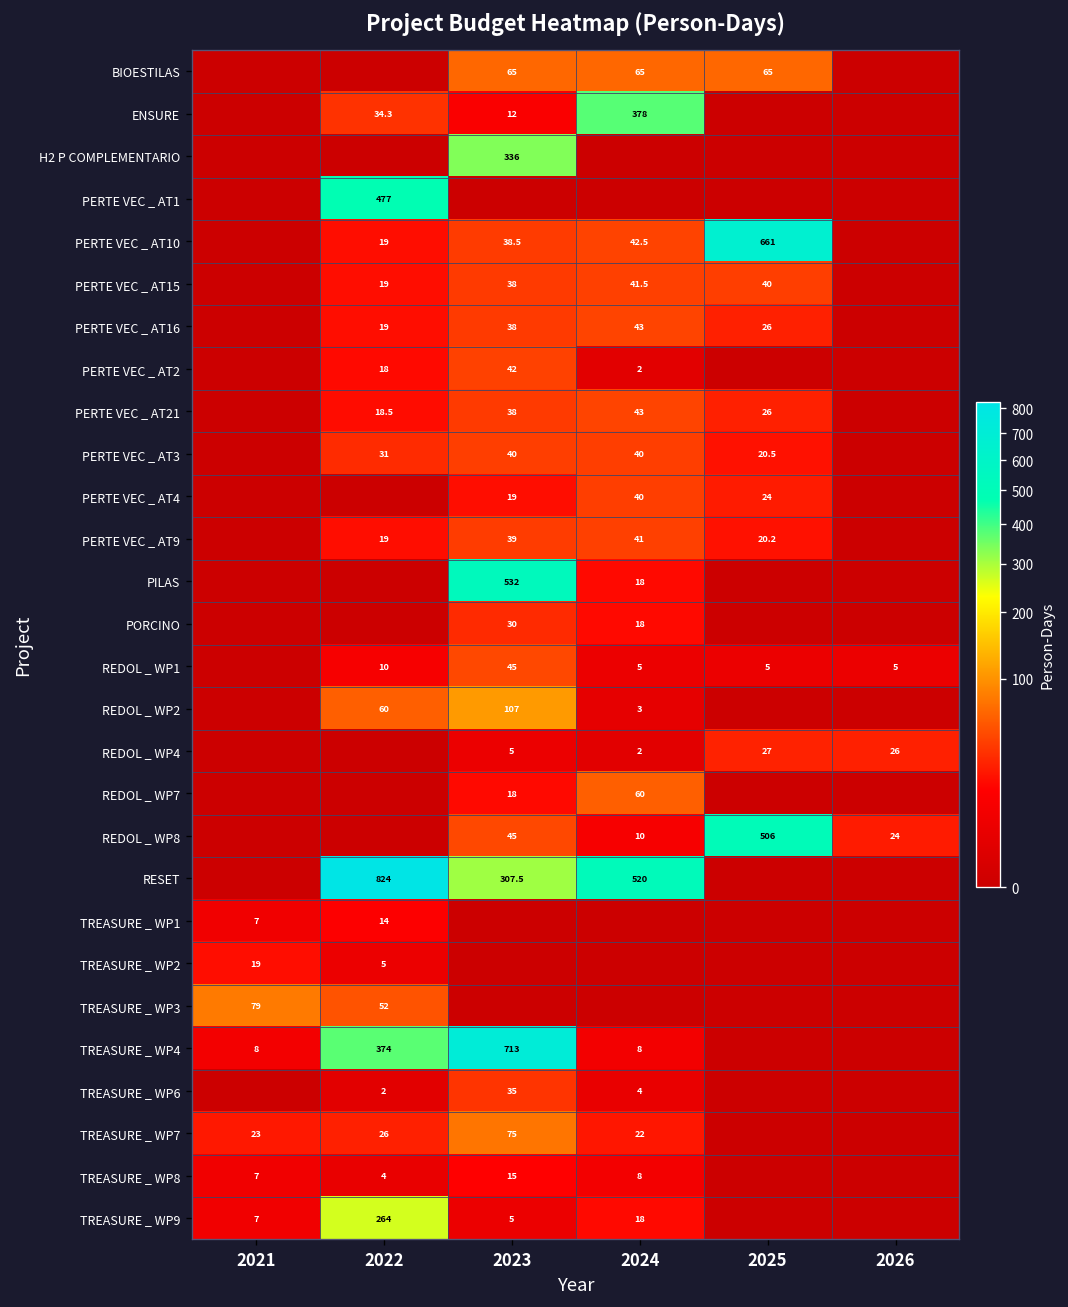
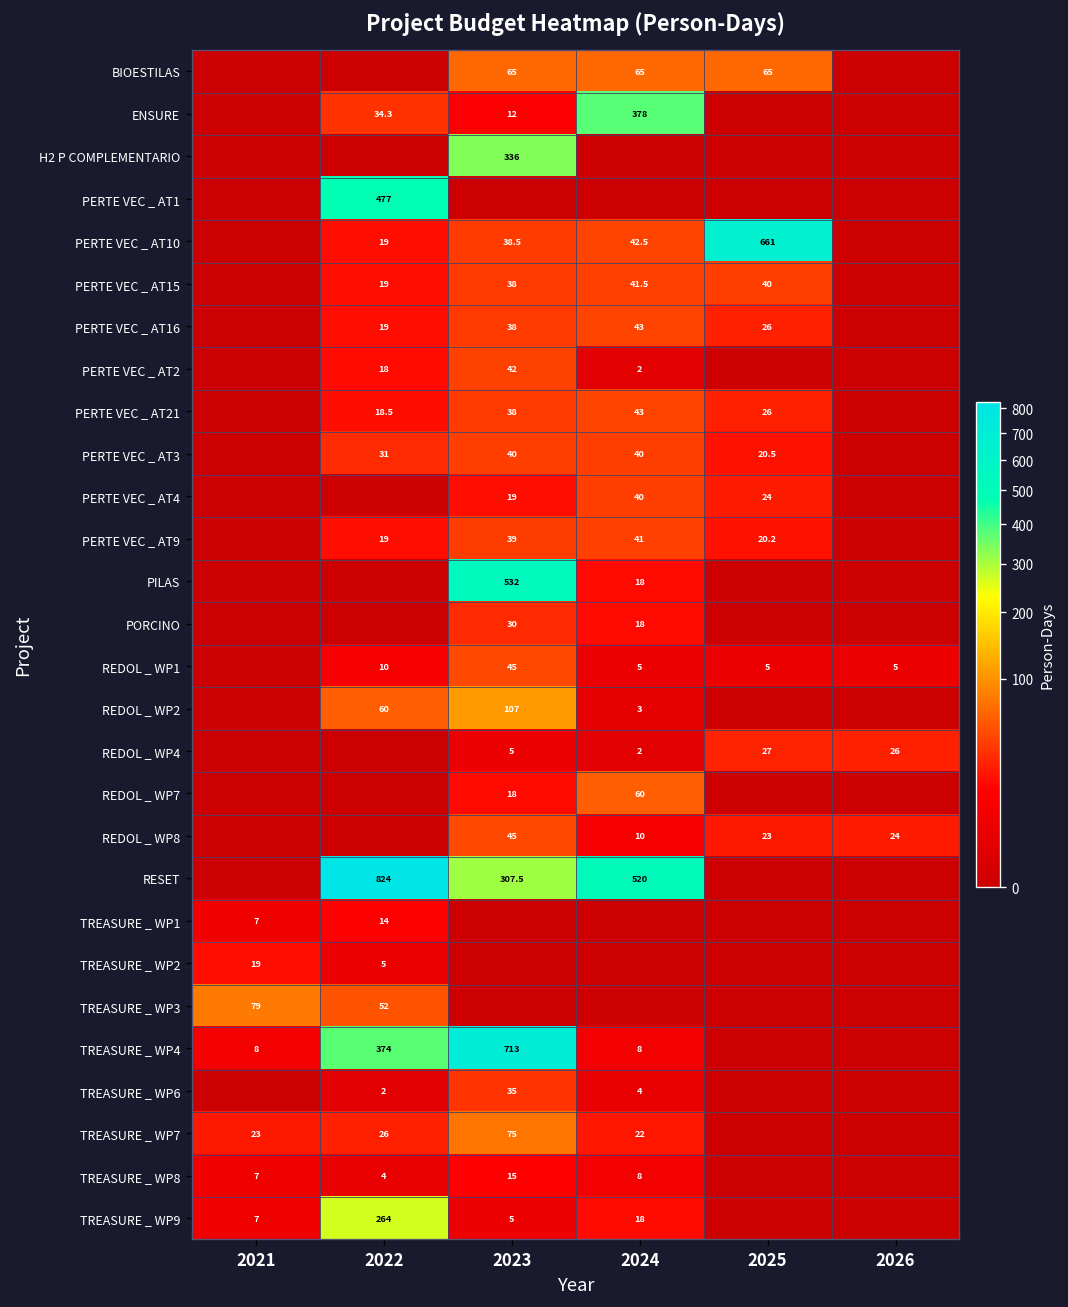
  {
    "BIOESTILAS": {
      "2023": 65,
      "2024": 65,
      "2025": 65
    },
    "ENSURE": {
      "2022": 34.3,
      "2023": 12,
      "2024": 378
    },
    "H2 P COMPLEMENTARIO": {
      "2023": 336
    },
    "PERTE VEC _ AT1": {
      "2022": 477
    },
    "PERTE VEC _ AT10": {
      "2022": 19,
      "2023": 38.5,
      "2024": 42.5,
      "2025": 661
    },
    "PERTE VEC _ AT15": {
      "2022": 19,
      "2023": 38,
      "2024": 41.5,
      "2025": 40
    },
    "PERTE VEC _ AT16": {
      "2022": 19,
      "2023": 38,
      "2024": 43,
      "2025": 26
    },
    "PERTE VEC _ AT2": {
      "2022": 18,
      "2023": 42,
      "2024": 2
    },
    "PERTE VEC _ AT21": {
      "2022": 18.5,
      "2023": 38,
      "2024": 43,
      "2025": 26
    },
    "PERTE VEC _ AT3": {
      "2022": 31,
      "2023": 40,
      "2024": 40,
      "2025": 20.5
    },
    "PERTE VEC _ AT4": {
      "2023": 19,
      "2024": 40,
      "2025": 24
    },
    "PERTE VEC _ AT9": {
      "2022": 19,
      "2023": 39,
      "2024": 41,
      "2025": 20.2
    },
    "PILAS": {
      "2023": 532,
      "2024": 18
    },
    "PORCINO": {
      "2023": 30,
      "2024": 18
    },
    "REDOL _ WP1": {
      "2022": 10,
      "2023": 45,
      "2024": 5,
      "2025": 5,
      "2026": 5
    },
    "REDOL _ WP2": {
      "2022": 60,
      "2023": 107,
      "2024": 3
    },
    "REDOL _ WP4": {
      "2023": 5,
      "2024": 2,
      "2025": 27,
      "2026": 26
    },
    "REDOL _ WP7": {
      "2023": 18,
      "2024": 60
    },
    "REDOL _ WP8": {
      "2023": 45,
      "2024": 10,
-     "2025": 506,
+     "2025": 23,
      "2026": 24
    },
    "RESET": {
      "2022": 824,
      "2023": 307.5,
      "2024": 520
    },
    "TREASURE _ WP1": {
      "2021": 7,
      "2022": 14
    },
    "TREASURE _ WP2": {
      "2021": 19,
      "2022": 5
    },
    "TREASURE _ WP3": {
      "2021": 79,
      "2022": 52
    },
    "TREASURE _ WP4": {
      "2021": 8,
      "2022": 374,
      "2023": 713,
      "2024": 8
    },
    "TREASURE _ WP6": {
      "2022": 2,
      "2023": 35,
      "2024": 4
    },
    "TREASURE _ WP7": {
      "2021": 23,
      "2022": 26,
      "2023": 75,
      "2024": 22
    },
    "TREASURE _ WP8": {
      "2021": 7,
      "2022": 4,
      "2023": 15,
      "2024": 8
    },
    "TREASURE _ WP9": {
      "2021": 7,
      "2022": 264,
      "2023": 5,
      "2024": 18
    }
  }
